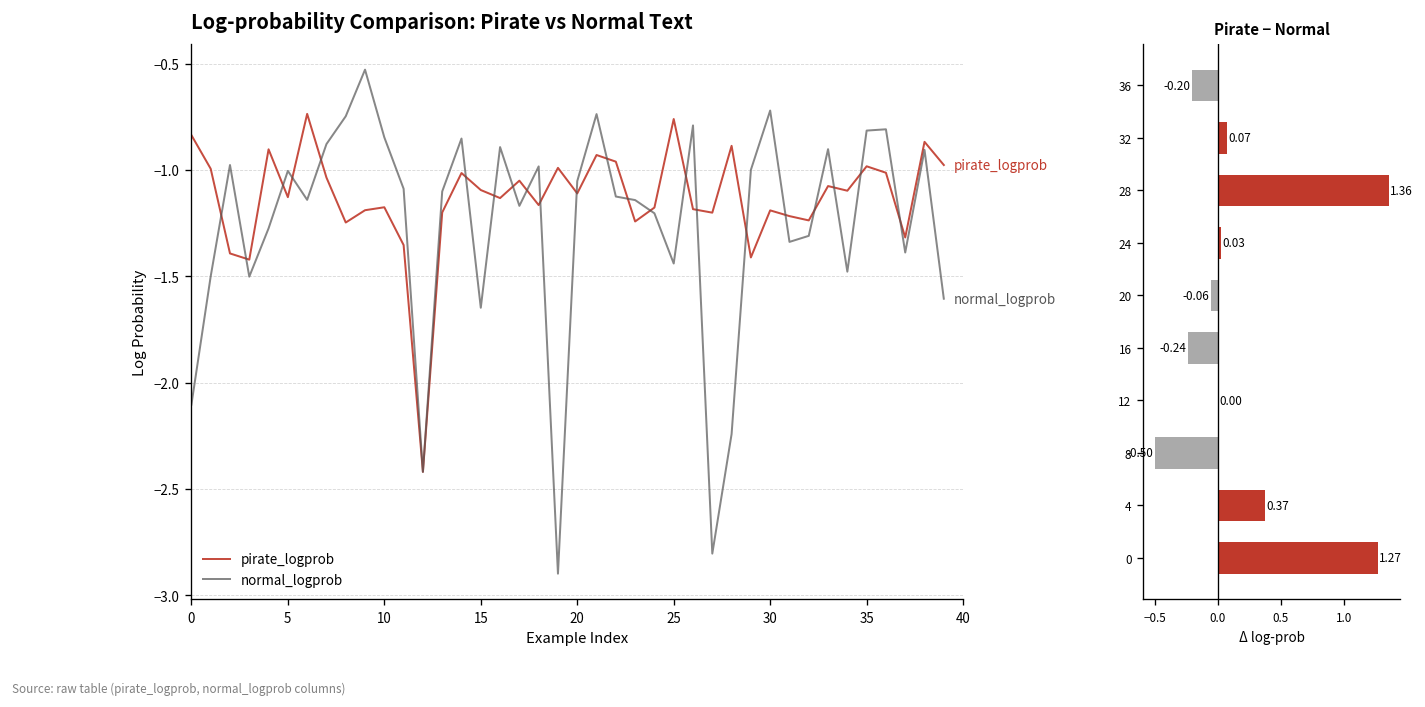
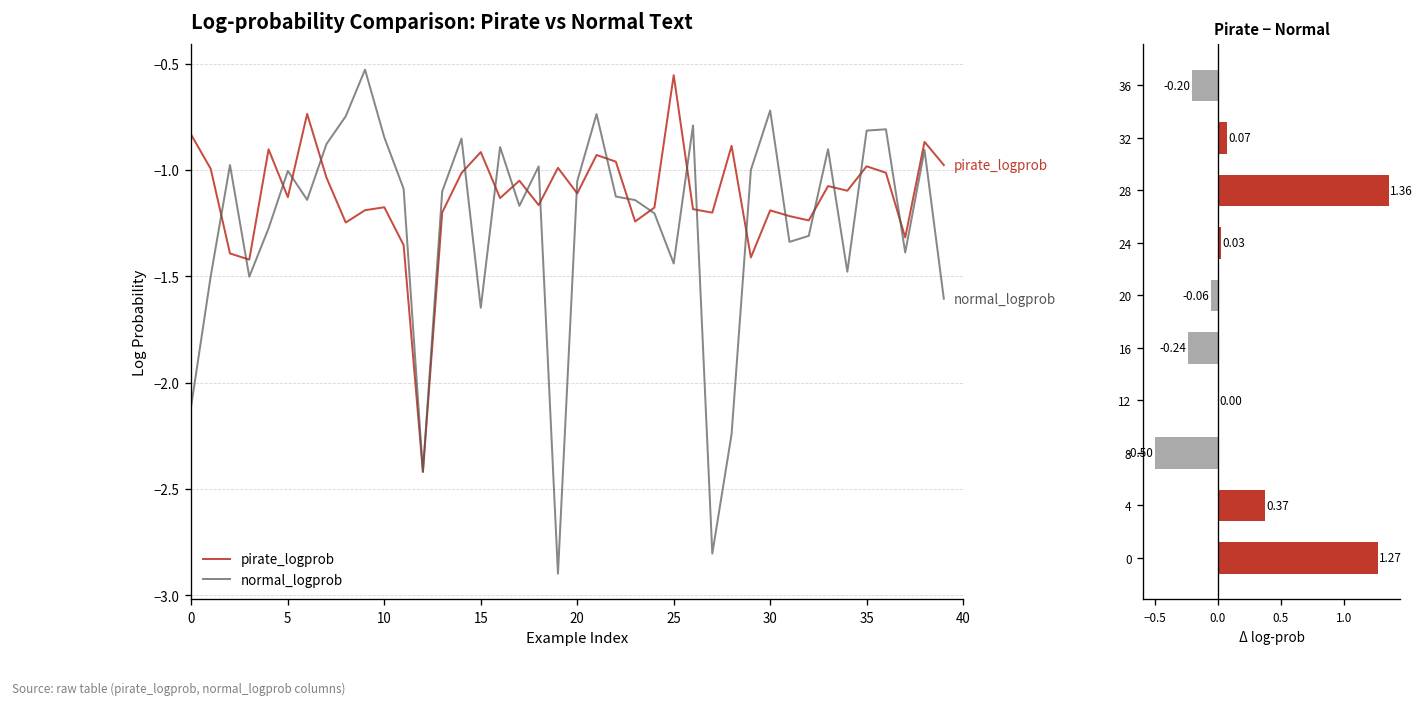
  {
    "Log-probability Comparison: Pirate vs Normal Text": {
      "pirate_logprob": {
        "0": -0.84,
        "5": -1.13,
        "10": -1.18,
-       "15": -1.09,
+       "15": -0.92,
        "20": -1.11,
-       "25": -0.76,
+       "25": -0.55,
        "30": -1.19,
        "35": -0.98
      },
      "normal_logprob": {
        "0": -2.10,
        "5": -1.00,
        "10": -0.85,
        "15": -1.65,
        "20": -1.05,
        "25": -1.44,
        "30": -0.72,
        "35": -0.81
      }
    },
    "Pirate − Normal": {
      "36": -0.20,
      "32": 0.07,
      "28": 1.36,
      "24": 0.03,
      "20": -0.06,
      "16": -0.24,
      "12": 0.00,
      "8": -0.50,
      "4": 0.37,
      "0": 1.27
    }
  }
